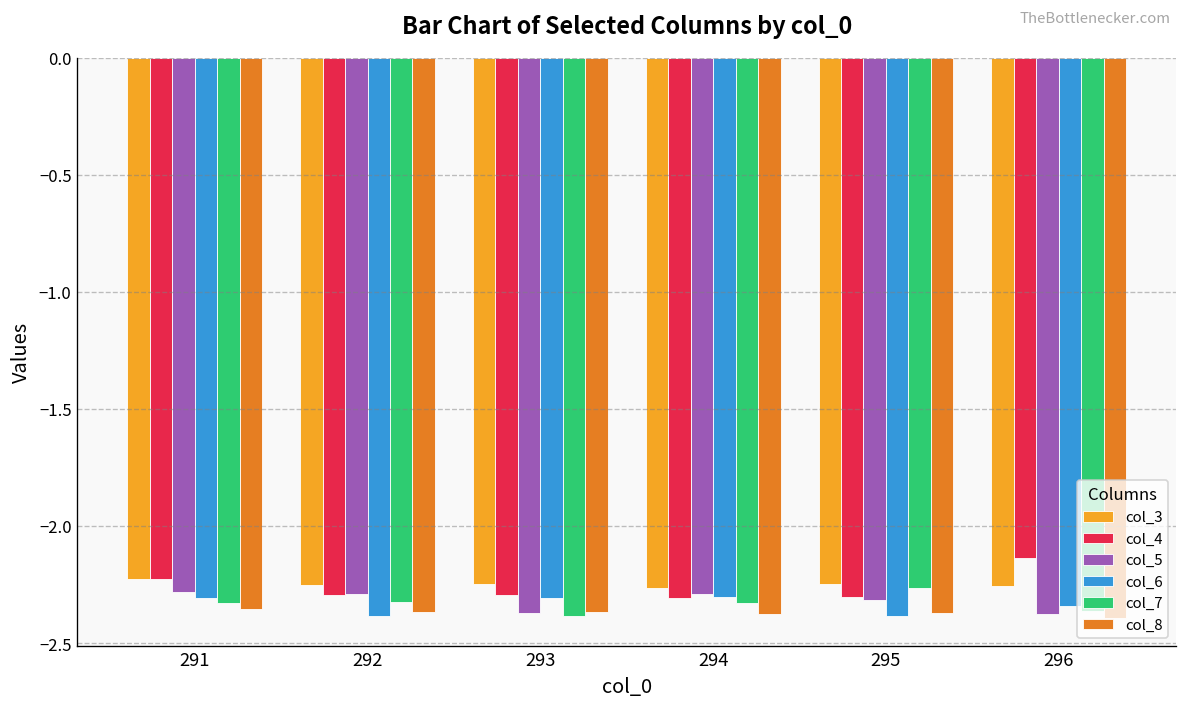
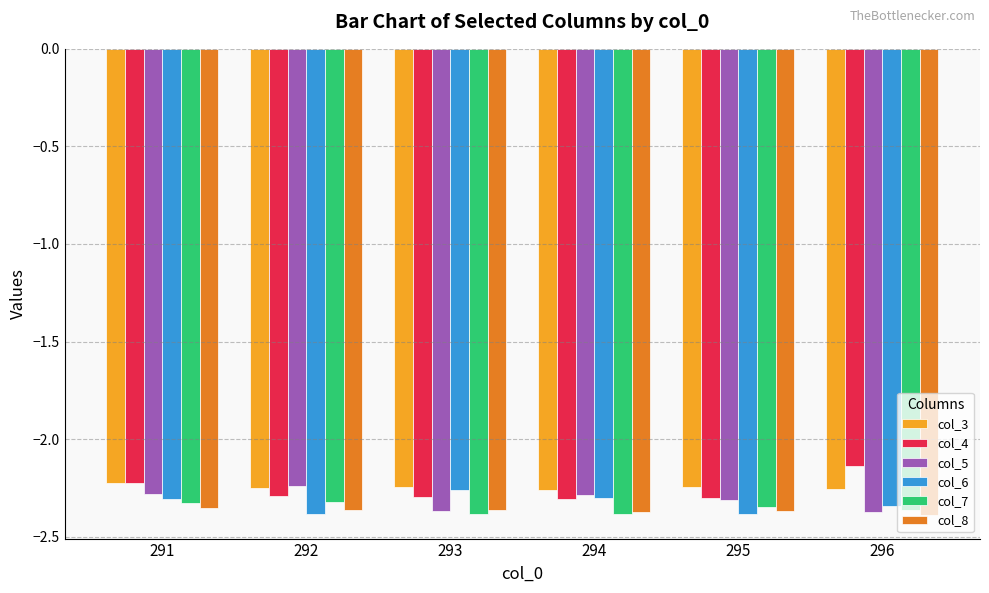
  {
    "col_4": {
      "291": -2.23,
      "292": -2.29,
      "293": -2.29,
      "294": -2.31,
      "295": -2.30,
      "296": -2.14
    },
    "col_5": {
      "291": -2.28,
-     "292": -2.29,
+     "292": -2.24,
      "293": -2.37,
      "294": -2.29,
      "295": -2.31,
      "296": -2.37
    },
    "col_6": {
      "291": -2.31,
      "292": -2.38,
-     "293": -2.31,
+     "293": -2.26,
      "294": -2.30,
      "295": -2.38,
      "296": -2.34
    },
    "col_7": {
      "291": -2.33,
      "292": -2.32,
      "293": -2.38,
-     "294": -2.33,
-     "295": -2.26
+     "294": -2.38,
+     "295": -2.35
    }
  }
